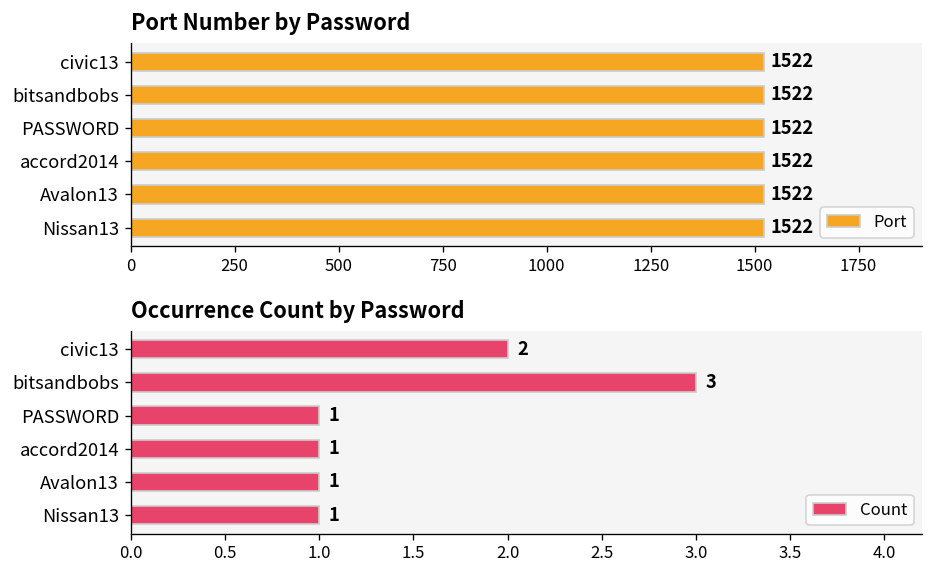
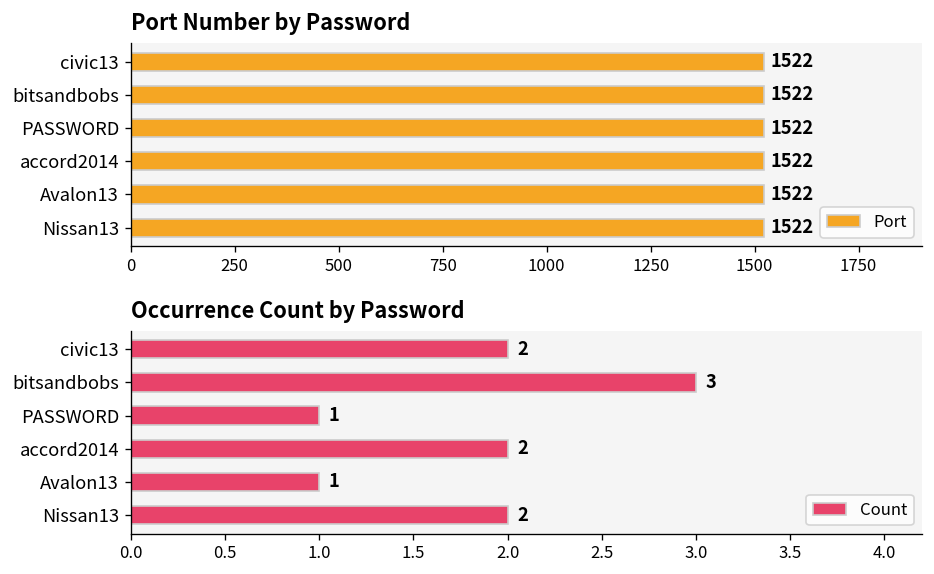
  {
    "Port Number by Password": {
      "civic13": 1522,
      "bitsandbobs": 1522,
      "PASSWORD": 1522,
      "accord2014": 1522,
      "Avalon13": 1522,
      "Nissan13": 1522
    },
    "Occurrence Count by Password": {
      "civic13": 2,
      "bitsandbobs": 3,
      "PASSWORD": 1,
-     "accord2014": 1,
+     "accord2014": 2,
      "Avalon13": 1,
-     "Nissan13": 1
+     "Nissan13": 2
    }
  }
